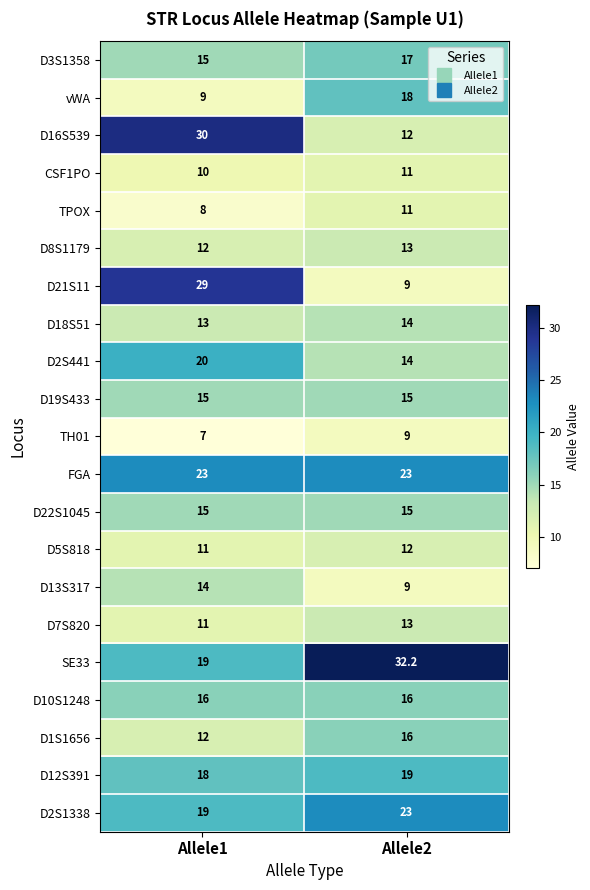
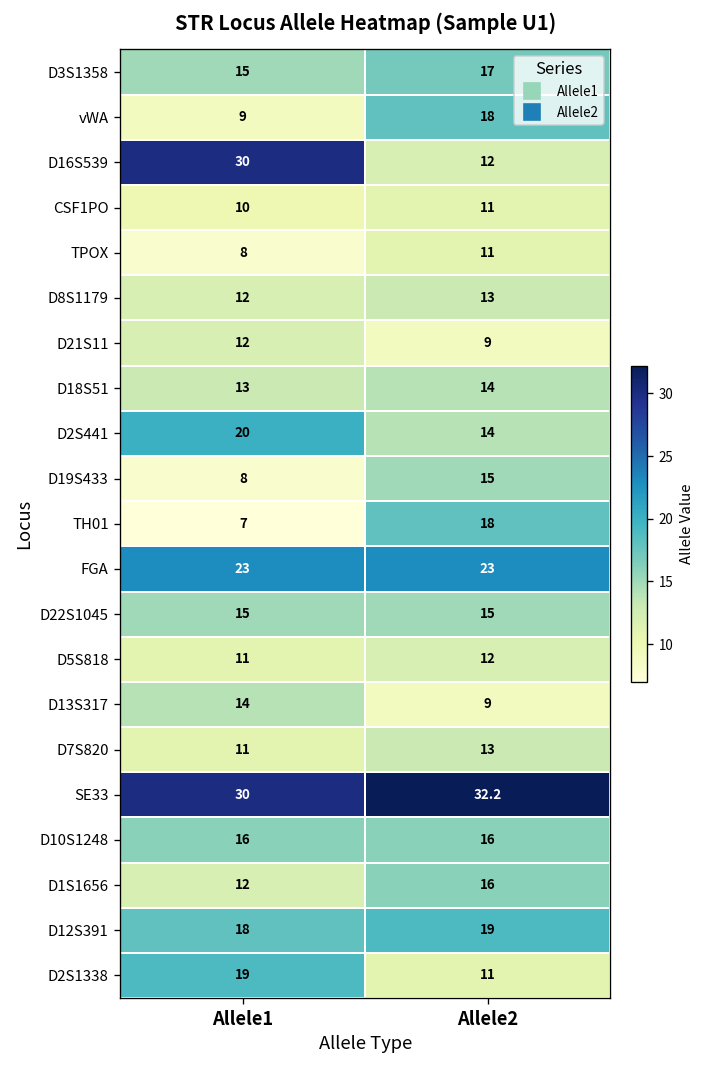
  {
    "D3S1358": {
      "Allele1": 15,
      "Allele2": 17
    },
    "vWA": {
      "Allele1": 9,
      "Allele2": 18
    },
    "D16S539": {
      "Allele1": 30,
      "Allele2": 12
    },
    "CSF1PO": {
      "Allele1": 10,
      "Allele2": 11
    },
    "TPOX": {
      "Allele1": 8,
      "Allele2": 11
    },
    "D8S1179": {
      "Allele1": 12,
      "Allele2": 13
    },
    "D21S11": {
-     "Allele1": 29,
+     "Allele1": 12,
      "Allele2": 9
    },
    "D18S51": {
      "Allele1": 13,
      "Allele2": 14
    },
    "D2S441": {
      "Allele1": 20,
      "Allele2": 14
    },
    "D19S433": {
-     "Allele1": 15,
+     "Allele1": 8,
      "Allele2": 15
    },
    "TH01": {
      "Allele1": 7,
-     "Allele2": 9
+     "Allele2": 18
    },
    "FGA": {
      "Allele1": 23,
      "Allele2": 23
    },
    "D22S1045": {
      "Allele1": 15,
      "Allele2": 15
    },
    "D5S818": {
      "Allele1": 11,
      "Allele2": 12
    },
    "D13S317": {
      "Allele1": 14,
      "Allele2": 9
    },
    "D7S820": {
      "Allele1": 11,
      "Allele2": 13
    },
    "SE33": {
-     "Allele1": 19,
+     "Allele1": 30,
      "Allele2": 32.2
    },
    "D10S1248": {
      "Allele1": 16,
      "Allele2": 16
    },
    "D1S1656": {
      "Allele1": 12,
      "Allele2": 16
    },
    "D12S391": {
      "Allele1": 18,
      "Allele2": 19
    },
    "D2S1338": {
      "Allele1": 19,
-     "Allele2": 23
+     "Allele2": 11
    }
  }
